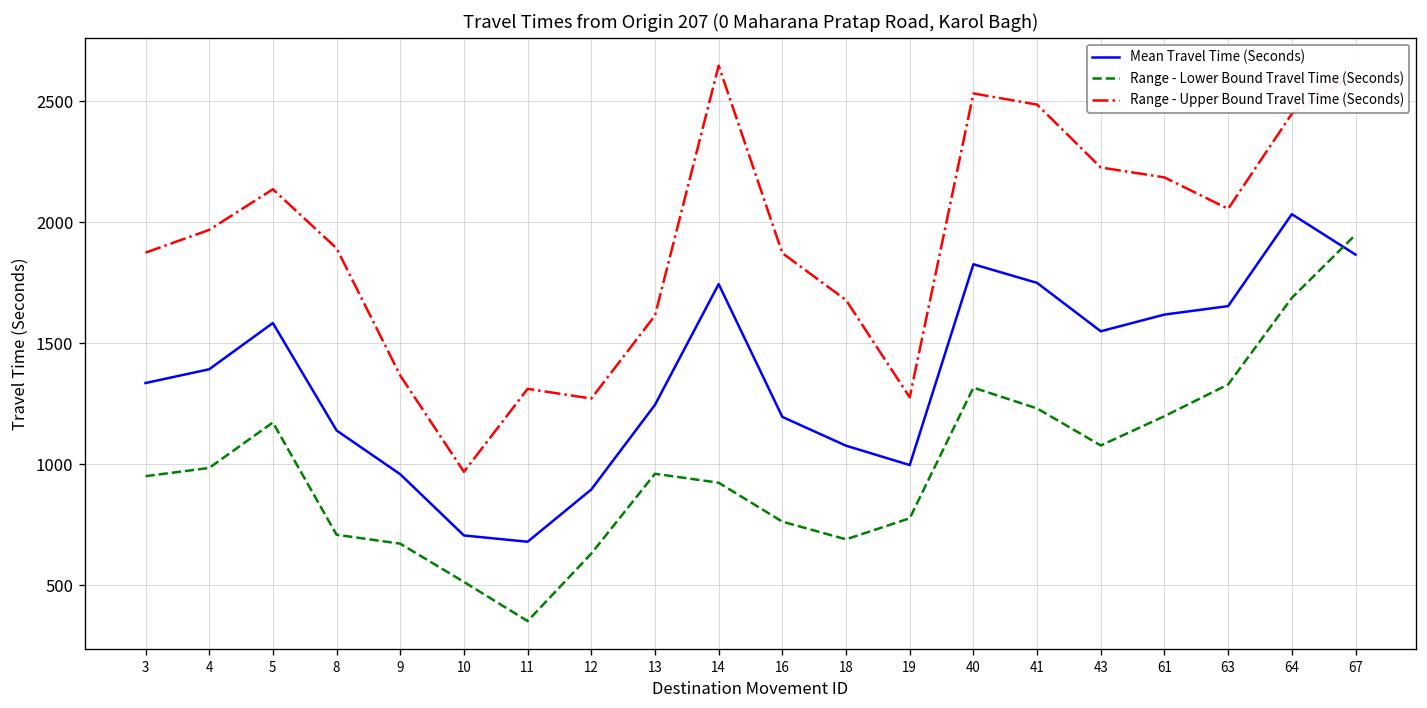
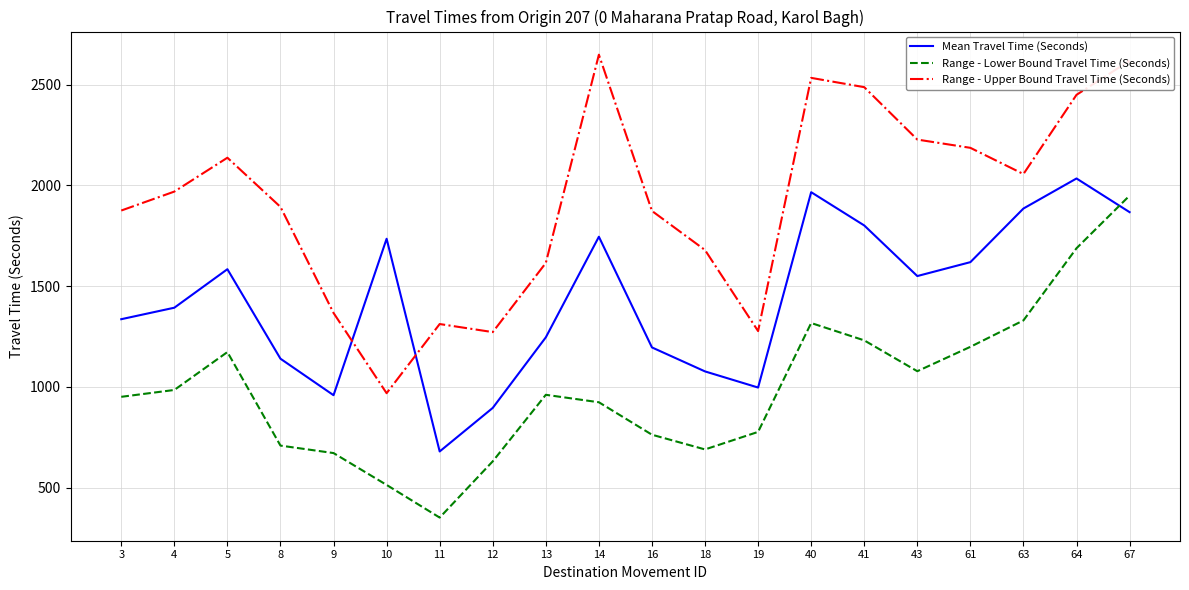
  {
    "Mean Travel Time (Seconds)": {
      "3": 1340,
      "4": 1390,
      "5": 1580,
      "8": 1140,
      "9": 960,
-     "10": 710,
+     "10": 1740,
      "11": 680,
      "12": 900,
      "13": 1250,
      "14": 1750,
      "16": 1200,
      "18": 1080,
      "19": 1000,
-     "40": 1830,
-     "41": 1750,
+     "40": 1970,
+     "41": 1800,
      "43": 1550,
      "61": 1620,
-     "63": 1650,
+     "63": 1890,
      "64": 2030,
      "67": 1870
    },
    "Range - Lower Bound Travel Time (Seconds)": {
      "3": 950,
      "4": 990,
      "5": 1170,
      "8": 710,
      "9": 670,
      "10": 510,
      "11": 350,
      "12": 630,
      "13": 960,
      "14": 920,
      "16": 760,
      "18": 690,
      "19": 780,
      "40": 1320,
      "41": 1230,
      "43": 1080,
      "61": 1200,
      "63": 1330,
      "64": 1690,
      "67": 1950
    },
    "Range - Upper Bound Travel Time (Seconds)": {
      "3": 1880,
      "4": 1970,
      "5": 2140,
      "8": 1890,
      "9": 1370,
      "10": 970,
      "11": 1310,
      "12": 1270,
      "13": 1620,
      "14": 2650,
      "16": 1870,
      "18": 1680,
      "19": 1280,
      "40": 2530,
      "41": 2490,
      "43": 2230,
      "61": 2190,
      "63": 2060,
      "64": 2450
    }
  }
